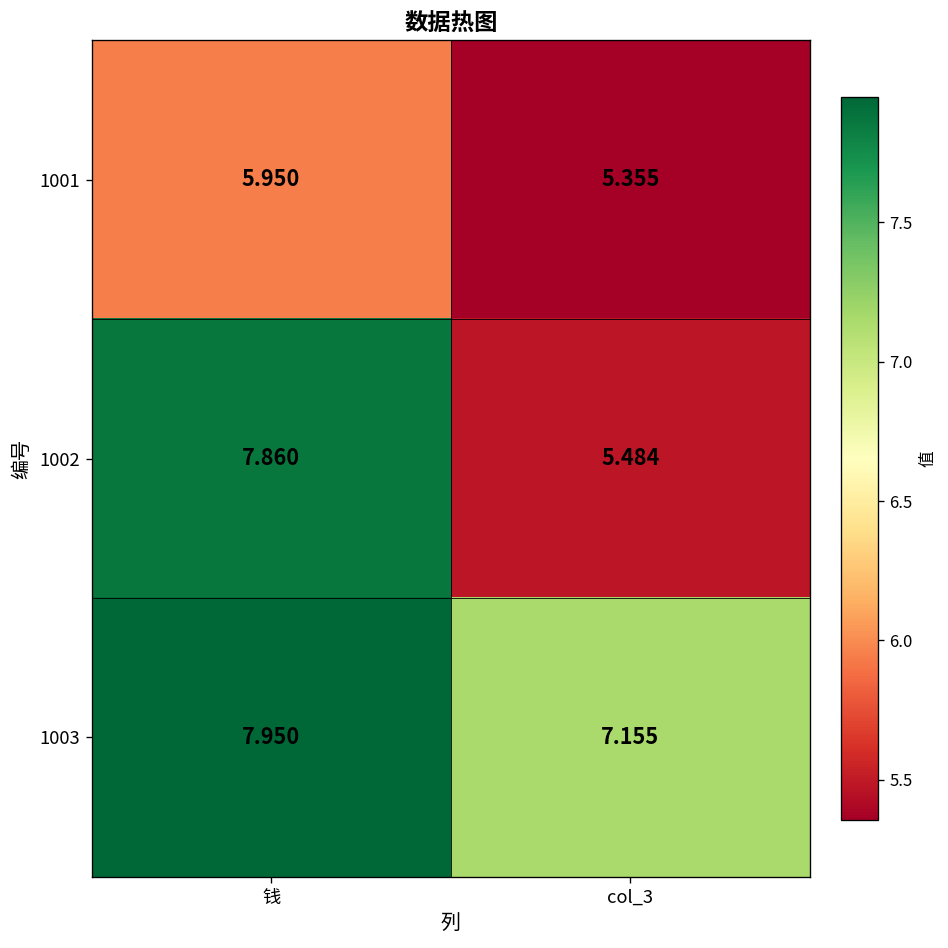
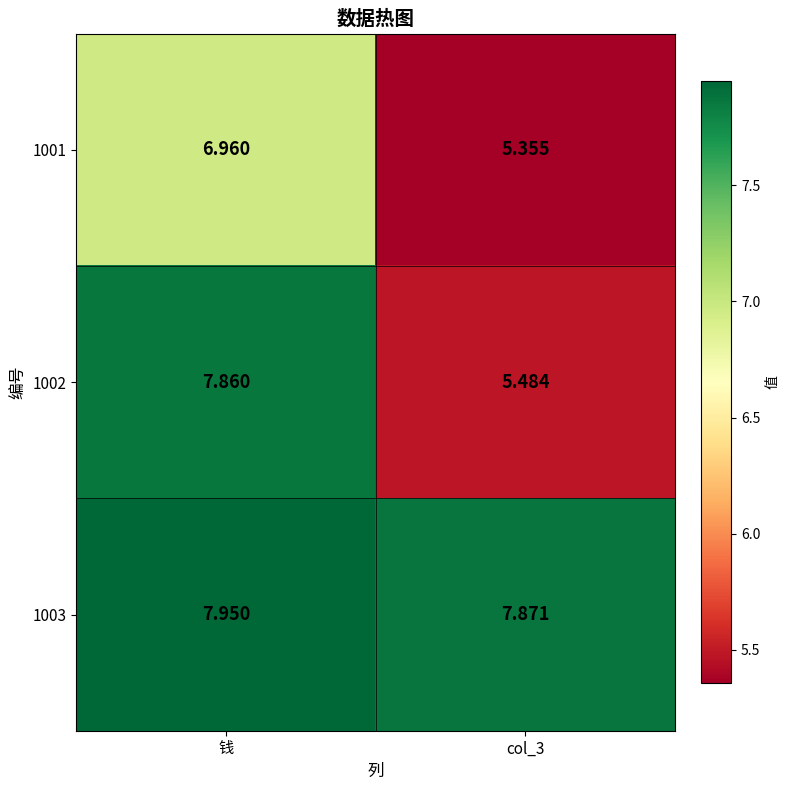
  {
    "1001": {
-     "钱": 5.950,
+     "钱": 6.960,
      "col_3": 5.355
    },
    "1002": {
      "钱": 7.860,
      "col_3": 5.484
    },
    "1003": {
      "钱": 7.950,
-     "col_3": 7.155
+     "col_3": 7.871
    }
  }
